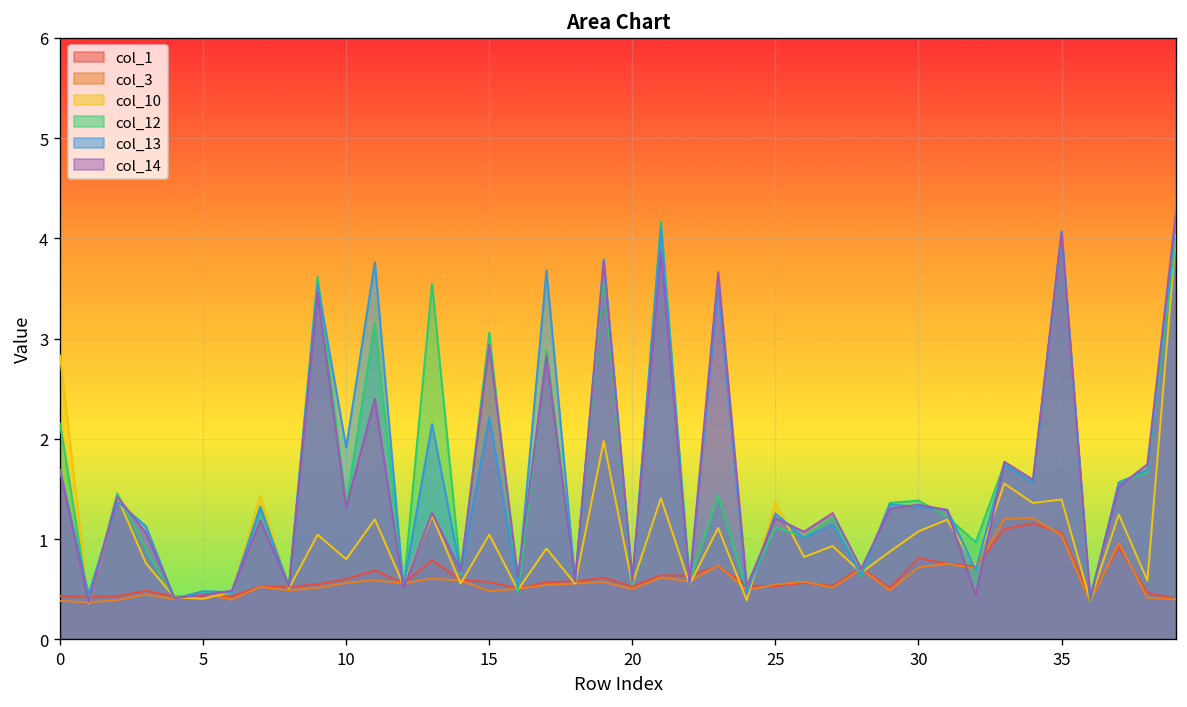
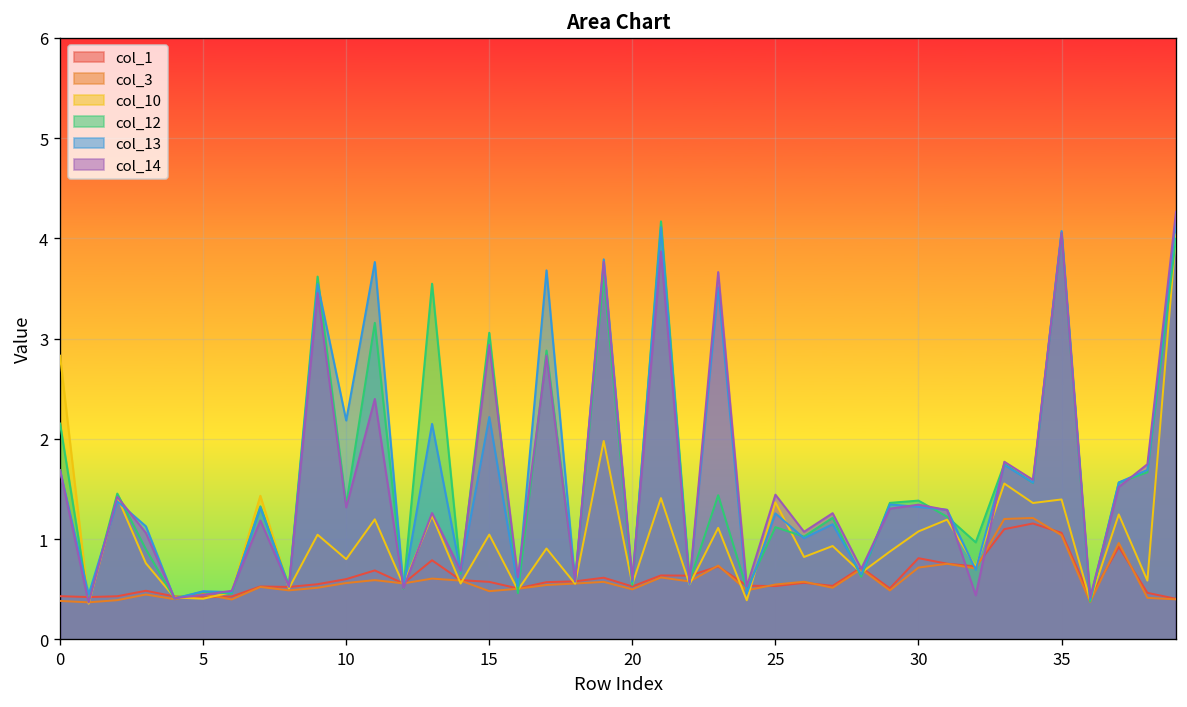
  {
    "col_12": {
      "0": 2.2,
      "15": 3.1,
      "25": 1.1,
      "30": 1.4
    },
    "col_13": {
-     "10": 1.9,
+     "10": 2.2,
      "15": 2.2,
      "25": 1.3
    },
    "col_14": {
      "15": 2.9,
-     "25": 1.2
+     "25": 1.4
    }
  }
